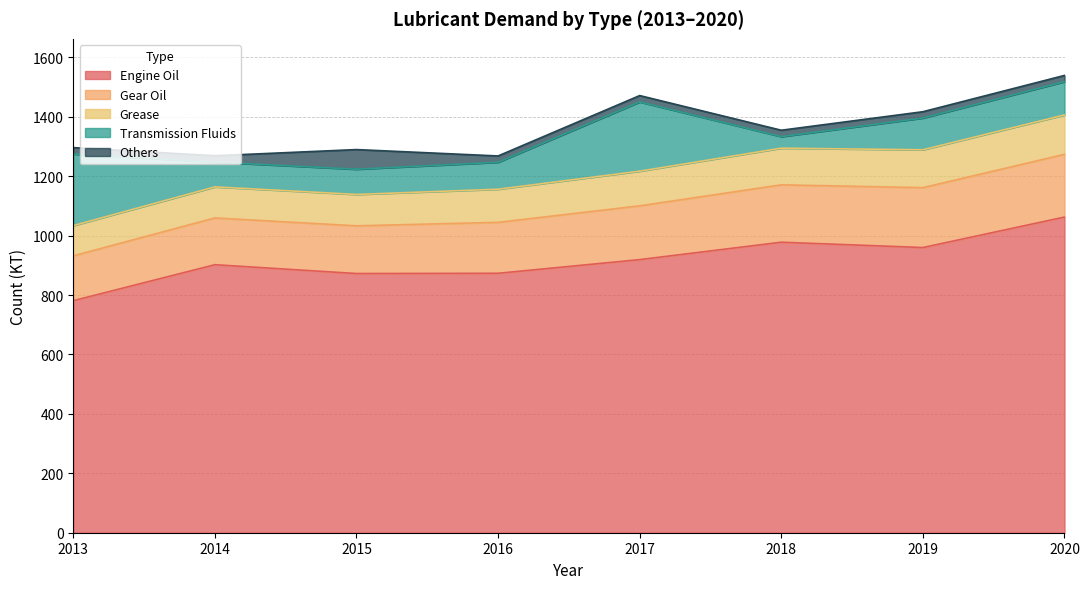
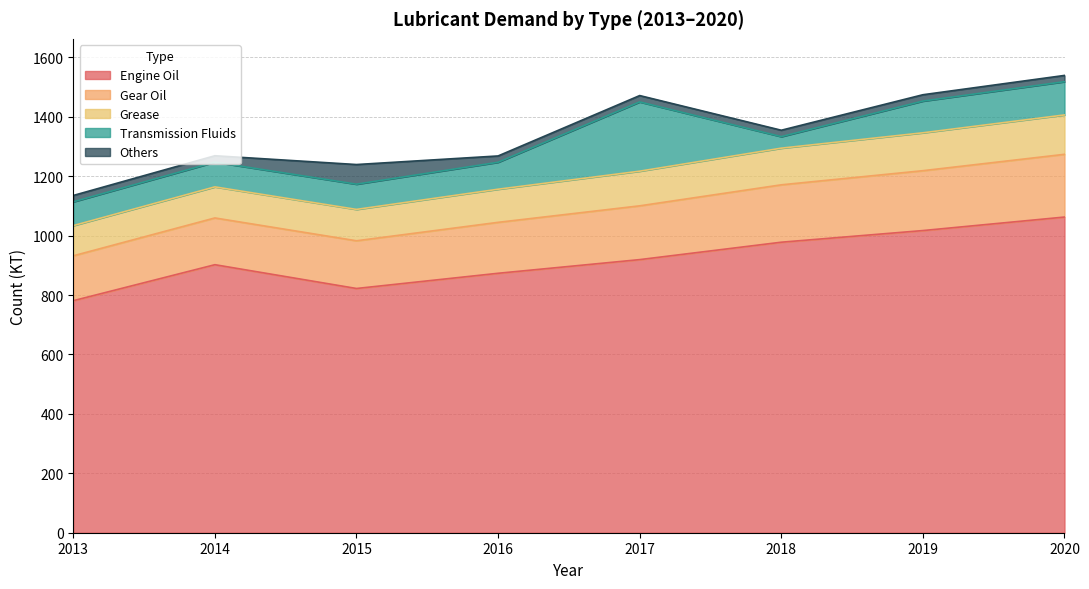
  {
    "Engine Oil": {
      "2013": 780,
      "2014": 900,
-     "2015": 870,
+     "2015": 820,
      "2016": 870,
      "2017": 920,
      "2018": 980,
-     "2019": 960,
+     "2019": 1020,
      "2020": 1060
    },
    "Transmission Fluids": {
-     "2013": 240,
+     "2013": 80,
      "2015": 80,
      "2016": 90,
      "2017": 230,
      "2018": 40,
      "2019": 110,
      "2020": 110
    },
    "Others": {
      "2013": 20,
      "2015": 70,
      "2016": 20,
      "2017": 20,
      "2018": 20,
      "2019": 20,
      "2020": 20
    }
  }
